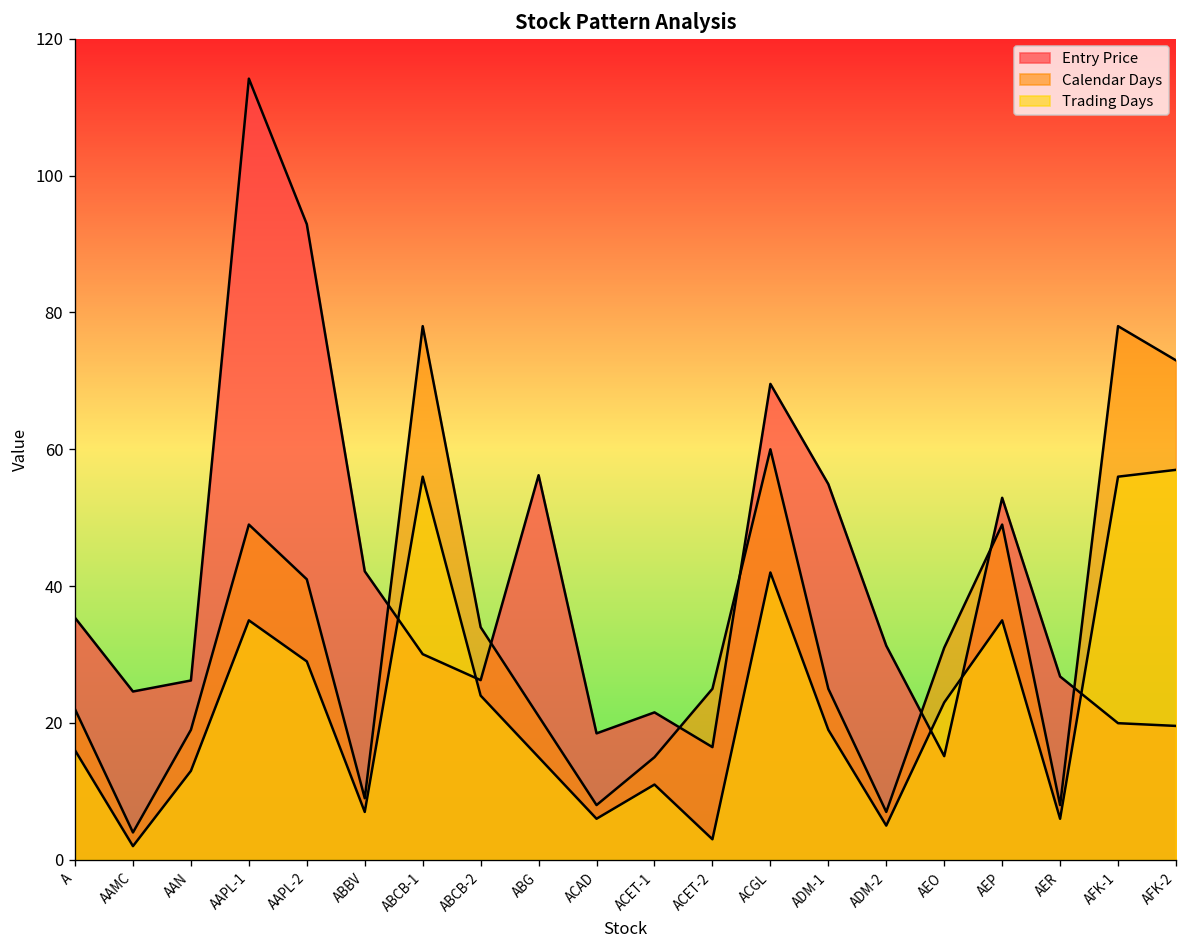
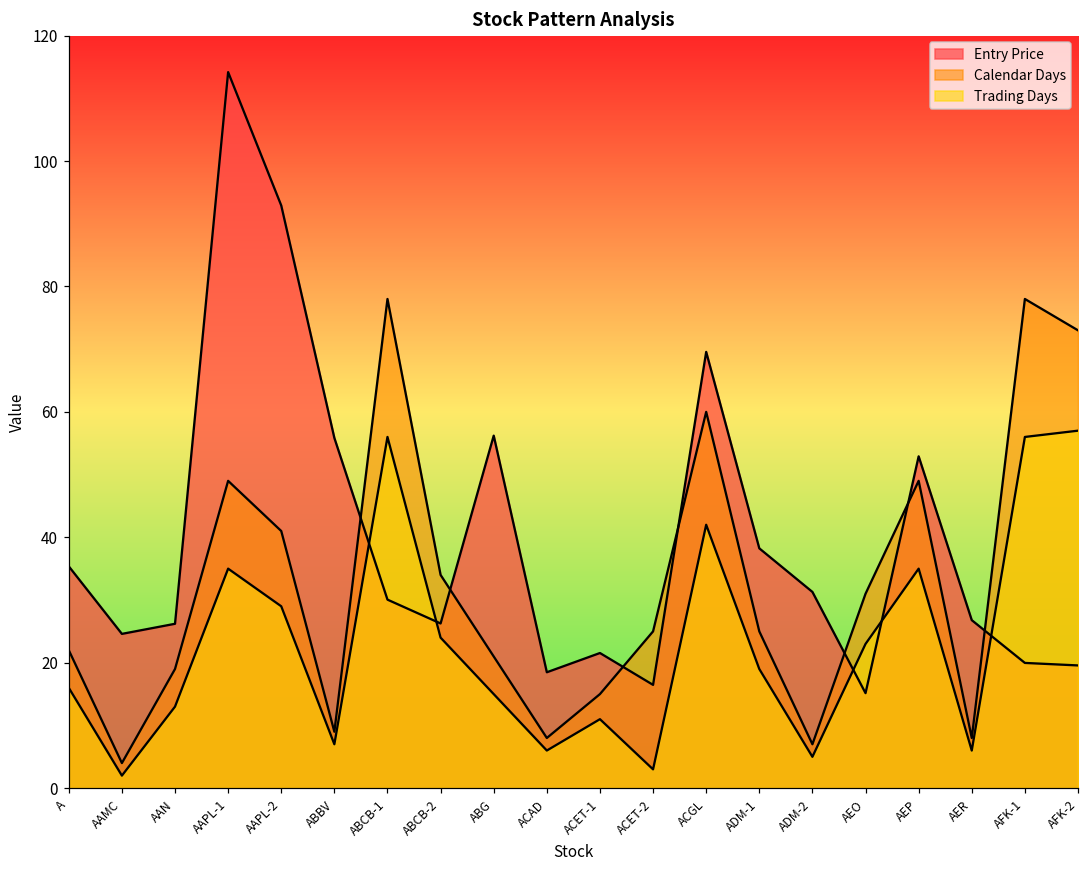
  {
    "Entry Price": {
      "A": 35,
      "AAMC": 25,
      "AAN": 26,
      "AAPL-1": 114,
      "AAPL-2": 93,
-     "ABBV": 42,
+     "ABBV": 56,
      "ABCB-1": 30,
      "ABCB-2": 26,
      "ABG": 56,
      "ACAD": 18,
      "ACET-1": 22,
      "ACET-2": 16,
      "ACGL": 70,
-     "ADM-1": 55,
+     "ADM-1": 38,
      "ADM-2": 31,
      "AEO": 15,
      "AEP": 53,
      "AER": 27,
      "AFK-1": 20,
      "AFK-2": 20
    },
    "Calendar Days": {
      "A": 22,
      "AAMC": 4,
      "AAN": 19,
      "AAPL-1": 49,
      "AAPL-2": 41,
      "ABBV": 9,
      "ABCB-1": 78,
      "ABCB-2": 34,
      "ABG": 21,
      "ACAD": 8,
      "ACET-1": 15,
      "ACET-2": 25,
      "ACGL": 60,
      "ADM-1": 25,
      "ADM-2": 7,
      "AEO": 31,
      "AEP": 49,
      "AER": 8,
      "AFK-1": 78,
      "AFK-2": 73
    },
    "Trading Days": {
      "A": 16,
      "AAMC": 2,
      "AAN": 13,
      "AAPL-1": 35,
      "AAPL-2": 29,
      "ABBV": 7,
      "ABCB-1": 56,
      "ABCB-2": 24,
      "ABG": 15,
      "ACAD": 6,
      "ACET-1": 11,
      "ACET-2": 3,
      "ACGL": 42,
      "ADM-1": 19,
      "ADM-2": 5,
      "AEO": 23,
      "AEP": 35,
      "AER": 6,
      "AFK-1": 56,
      "AFK-2": 57
    }
  }
